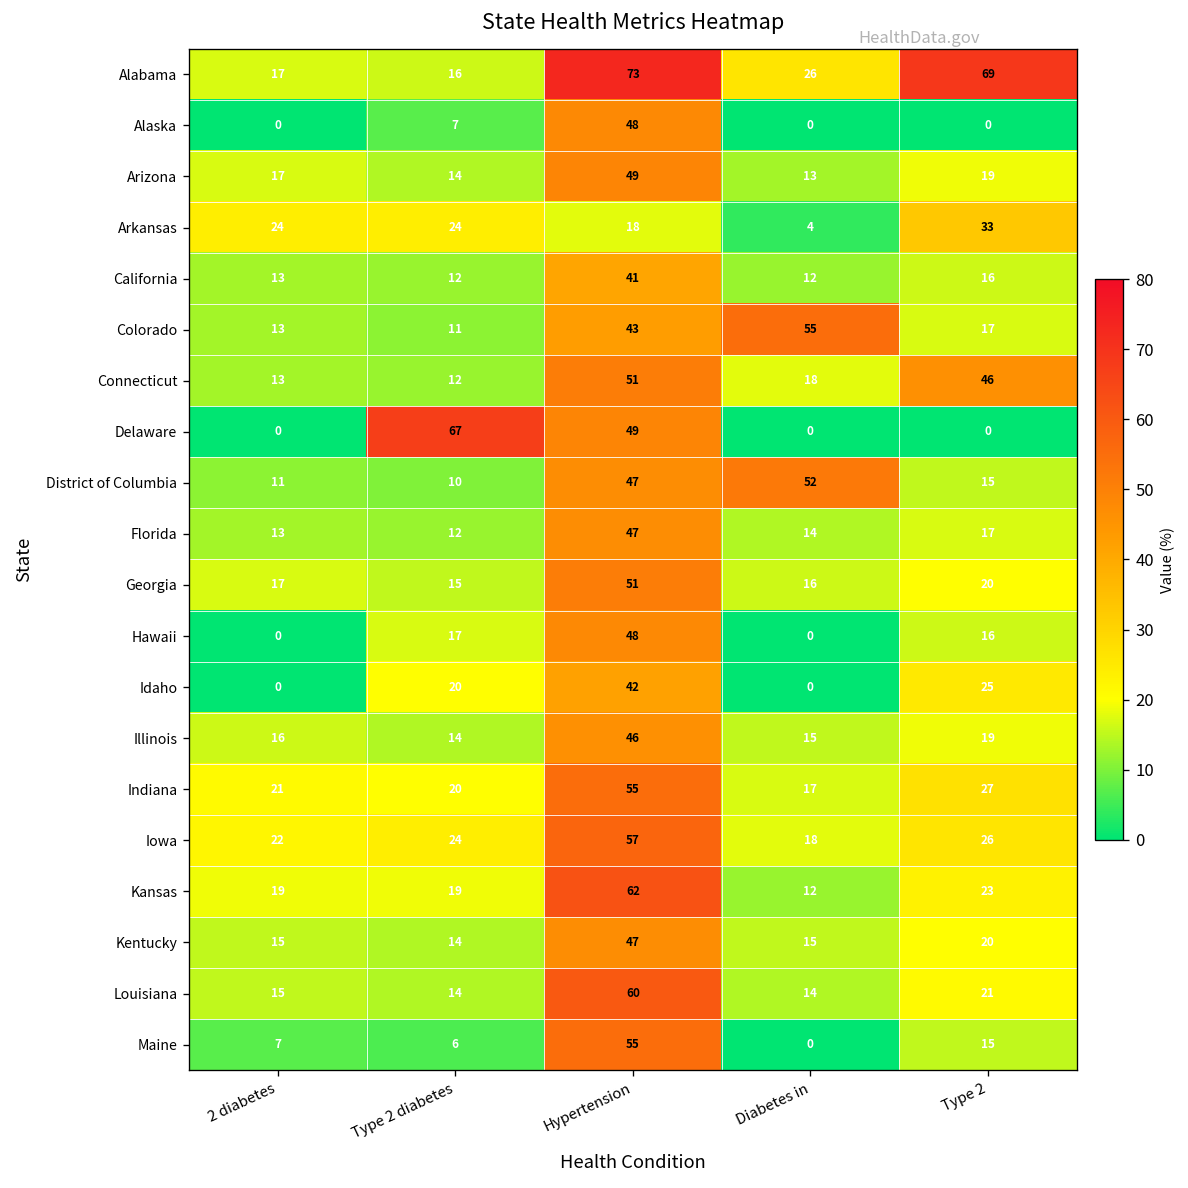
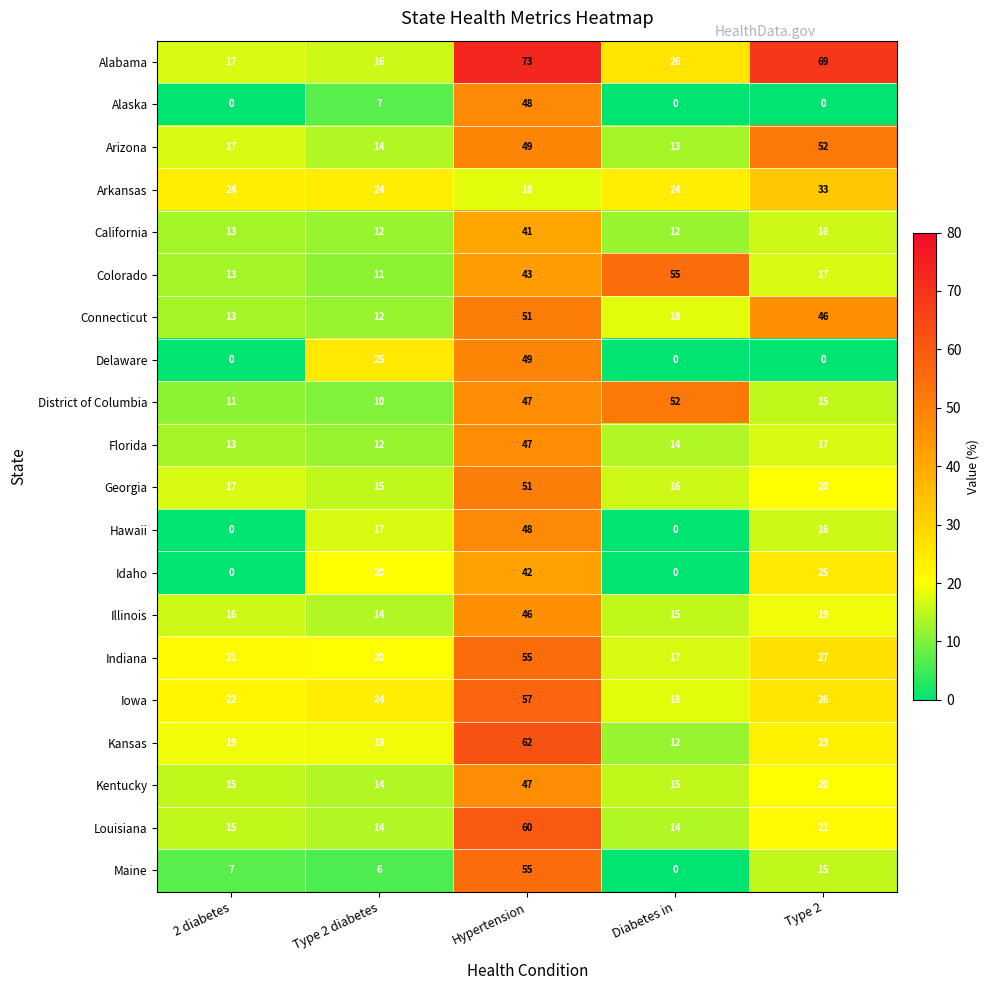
  {
    "Alabama": {
      "2 diabetes": 17,
      "Type 2 diabetes": 16,
      "Hypertension": 73,
      "Diabetes in": 26,
      "Type 2": 69
    },
    "Alaska": {
      "2 diabetes": 0,
      "Type 2 diabetes": 7,
      "Hypertension": 48,
      "Diabetes in": 0,
      "Type 2": 0
    },
    "Arizona": {
      "2 diabetes": 17,
      "Type 2 diabetes": 14,
      "Hypertension": 49,
      "Diabetes in": 13,
-     "Type 2": 19
+     "Type 2": 52
    },
    "Arkansas": {
      "2 diabetes": 24,
      "Type 2 diabetes": 24,
      "Hypertension": 18,
-     "Diabetes in": 4,
+     "Diabetes in": 24,
      "Type 2": 33
    },
    "California": {
      "2 diabetes": 13,
      "Type 2 diabetes": 12,
      "Hypertension": 41,
      "Diabetes in": 12,
      "Type 2": 16
    },
    "Colorado": {
      "2 diabetes": 13,
      "Type 2 diabetes": 11,
      "Hypertension": 43,
      "Diabetes in": 55,
      "Type 2": 17
    },
    "Connecticut": {
      "2 diabetes": 13,
      "Type 2 diabetes": 12,
      "Hypertension": 51,
      "Diabetes in": 18,
      "Type 2": 46
    },
    "Delaware": {
      "2 diabetes": 0,
-     "Type 2 diabetes": 67,
+     "Type 2 diabetes": 25,
      "Hypertension": 49,
      "Diabetes in": 0,
      "Type 2": 0
    },
    "District of Columbia": {
      "2 diabetes": 11,
      "Type 2 diabetes": 10,
      "Hypertension": 47,
      "Diabetes in": 52,
      "Type 2": 15
    },
    "Florida": {
      "2 diabetes": 13,
      "Type 2 diabetes": 12,
      "Hypertension": 47,
      "Diabetes in": 14,
      "Type 2": 17
    },
    "Georgia": {
      "2 diabetes": 17,
      "Type 2 diabetes": 15,
      "Hypertension": 51,
      "Diabetes in": 16,
      "Type 2": 20
    },
    "Hawaii": {
      "2 diabetes": 0,
      "Type 2 diabetes": 17,
      "Hypertension": 48,
      "Diabetes in": 0,
      "Type 2": 16
    },
    "Idaho": {
      "2 diabetes": 0,
      "Type 2 diabetes": 20,
      "Hypertension": 42,
      "Diabetes in": 0,
      "Type 2": 25
    },
    "Illinois": {
      "2 diabetes": 16,
      "Type 2 diabetes": 14,
      "Hypertension": 46,
      "Diabetes in": 15,
      "Type 2": 19
    },
    "Indiana": {
      "2 diabetes": 21,
      "Type 2 diabetes": 20,
      "Hypertension": 55,
      "Diabetes in": 17,
      "Type 2": 27
    },
    "Iowa": {
      "2 diabetes": 22,
      "Type 2 diabetes": 24,
      "Hypertension": 57,
      "Diabetes in": 18,
      "Type 2": 26
    },
    "Kansas": {
      "2 diabetes": 19,
      "Type 2 diabetes": 19,
      "Hypertension": 62,
      "Diabetes in": 12,
      "Type 2": 23
    },
    "Kentucky": {
      "2 diabetes": 15,
      "Type 2 diabetes": 14,
      "Hypertension": 47,
      "Diabetes in": 15,
      "Type 2": 20
    },
    "Louisiana": {
      "2 diabetes": 15,
      "Type 2 diabetes": 14,
      "Hypertension": 60,
      "Diabetes in": 14,
      "Type 2": 21
    },
    "Maine": {
      "2 diabetes": 7,
      "Type 2 diabetes": 6,
      "Hypertension": 55,
      "Diabetes in": 0,
      "Type 2": 15
    }
  }
